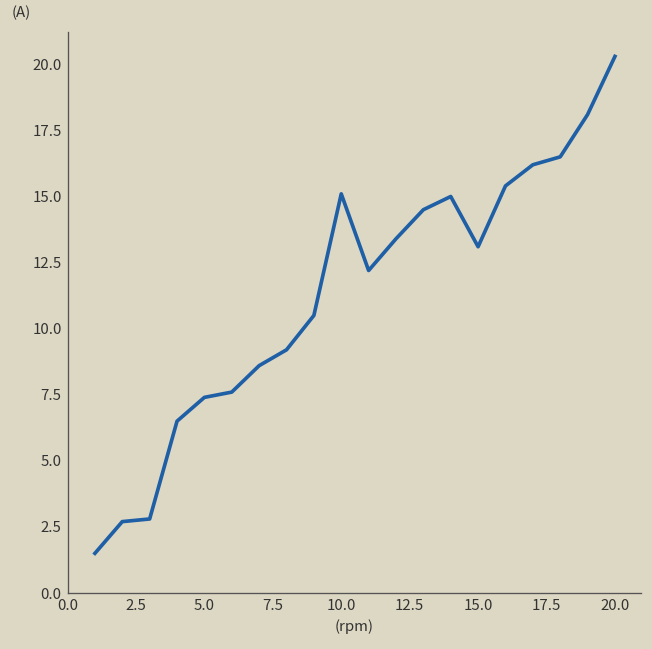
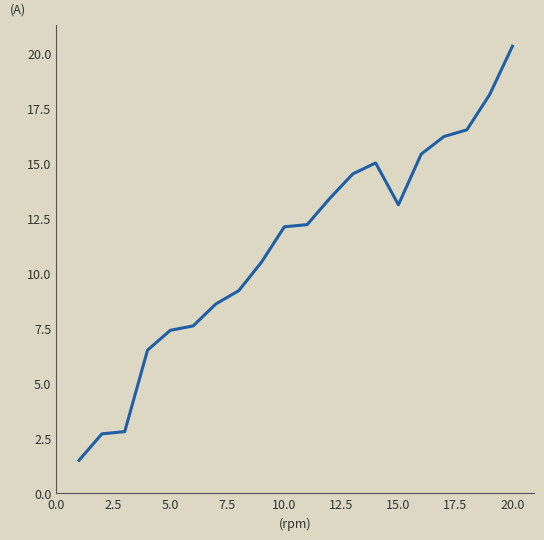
  {
    "5.0": 7.4,
-   "10.0": 15.1,
+   "10.0": 12.1,
    "15.0": 13.1,
    "20.0": 20.3
  }
